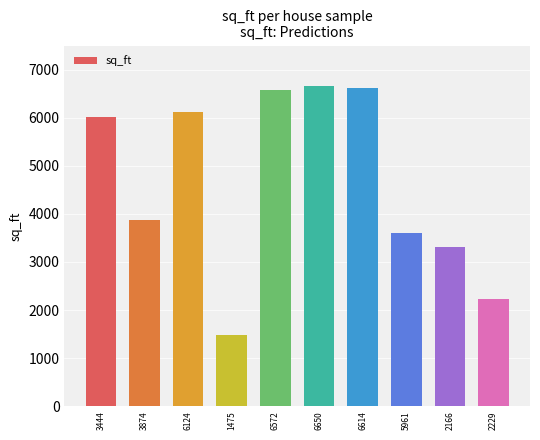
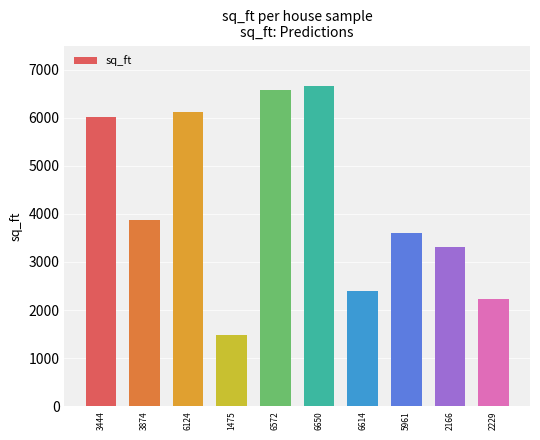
  {
    "3444": 6000,
    "3874": 3900,
    "6124": 6100,
    "1475": 1500,
    "6572": 6600,
    "6650": 6700,
-   "6614": 6600,
+   "6614": 2400,
    "5961": 3600,
    "2166": 3300,
    "2229": 2200
  }
